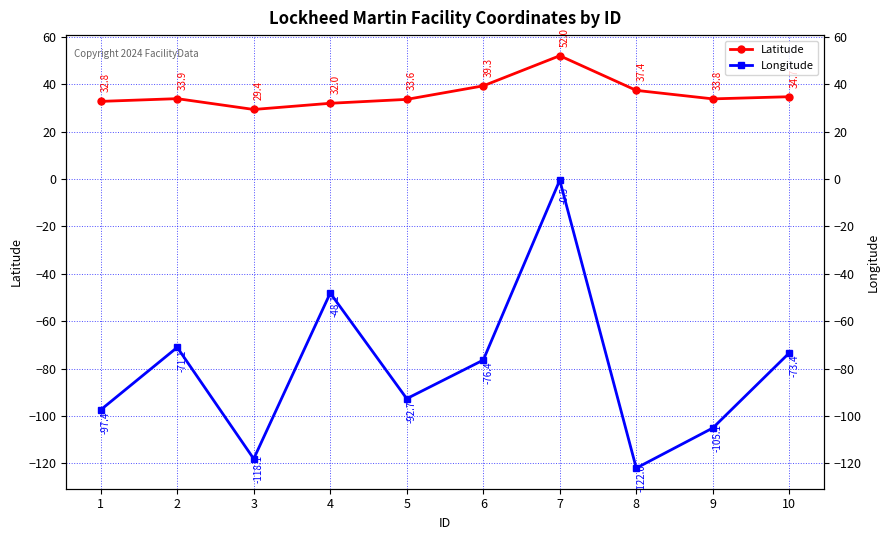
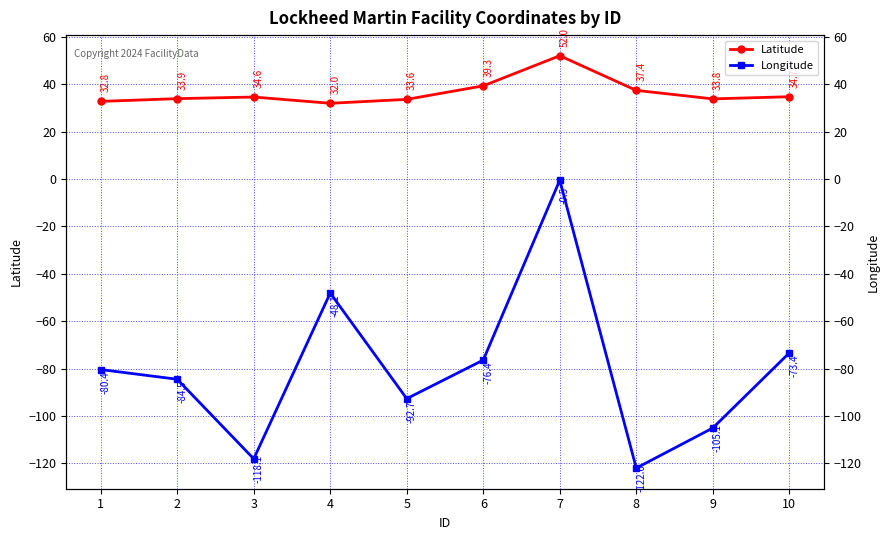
  {
    "Latitude": {
      "1": 32.8,
      "2": 33.9,
-     "3": 29.4,
+     "3": 34.6,
      "4": 32.0,
      "5": 33.6,
      "6": 39.3,
      "7": 52.0,
      "8": 37.4,
      "9": 33.8
    },
    "Longitude": {
-     "1": -97.4,
-     "2": -71.1,
+     "1": -80.4,
+     "2": -84.5,
      "3": -118.1,
      "4": -48.1,
      "5": -92.7,
      "6": -76.4,
      "7": -0.5,
      "8": -122.0,
      "9": -105.1,
      "10": -73.4
    }
  }
